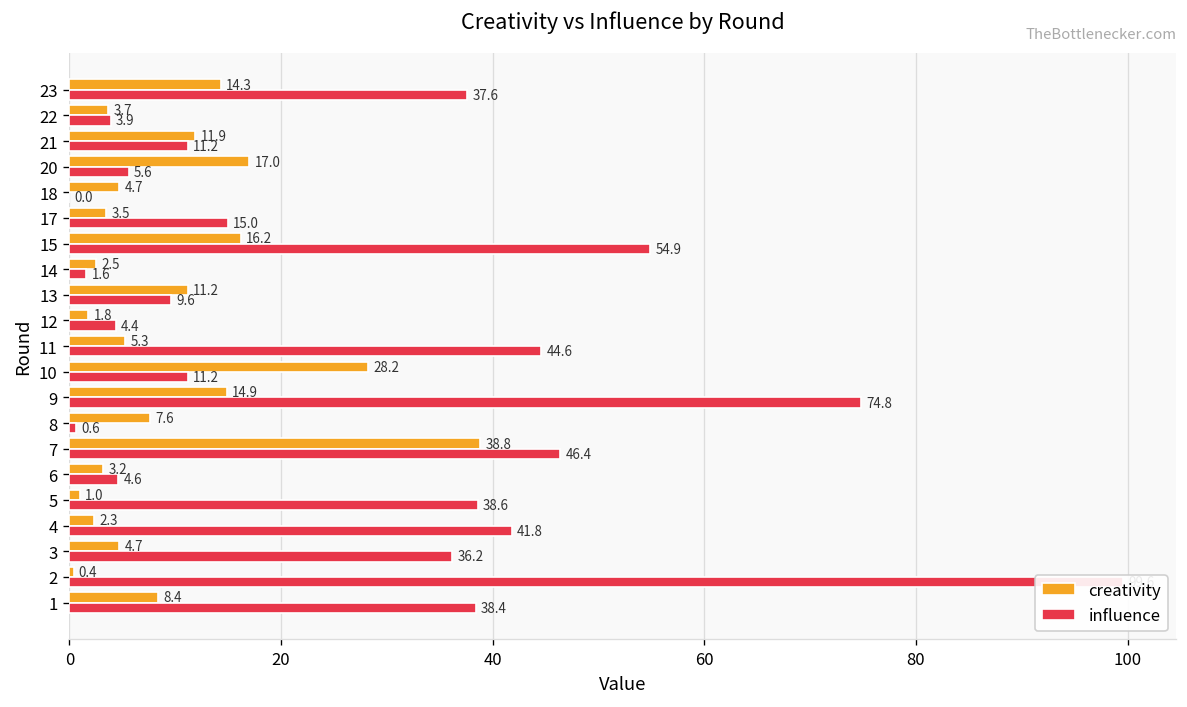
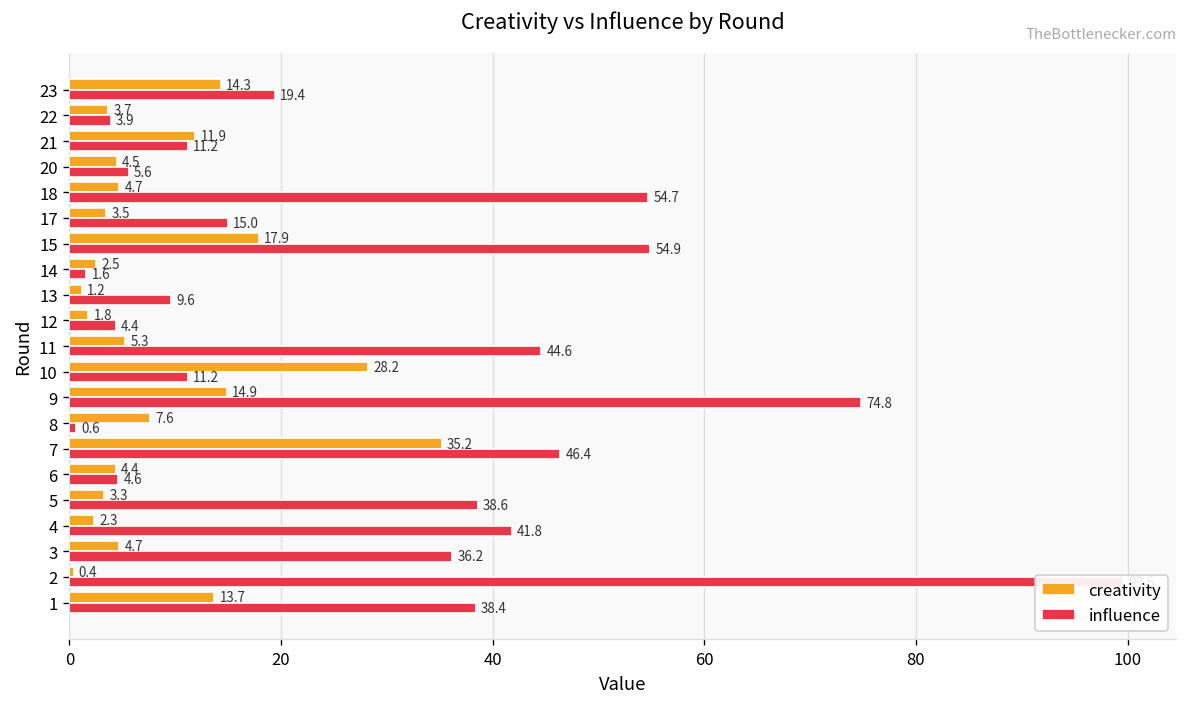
  {
    "creativity": {
      "23": 14.3,
      "22": 3.7,
      "21": 11.9,
-     "20": 17.0,
+     "20": 4.5,
      "18": 4.7,
      "17": 3.5,
-     "15": 16.2,
+     "15": 17.9,
      "14": 2.5,
-     "13": 11.2,
+     "13": 1.2,
      "12": 1.8,
      "11": 5.3,
      "10": 28.2,
      "9": 14.9,
      "8": 7.6,
-     "7": 38.8,
-     "6": 3.2,
-     "5": 1.0,
+     "7": 35.2,
+     "6": 4.4,
+     "5": 3.3,
      "4": 2.3,
      "3": 4.7,
      "2": 0.4,
-     "1": 8.4
+     "1": 13.7
    },
    "influence": {
-     "23": 37.6,
+     "23": 19.4,
      "22": 3.9,
      "21": 11.2,
      "20": 5.6,
-     "18": 0.0,
+     "18": 54.7,
      "17": 15.0,
      "15": 54.9,
      "14": 1.6,
      "13": 9.6,
      "12": 4.4,
      "11": 44.6,
      "10": 11.2,
      "9": 74.8,
      "8": 0.6,
      "7": 46.4,
      "6": 4.6,
      "5": 38.6,
      "4": 41.8,
      "3": 36.2,
      "1": 38.4
    }
  }
